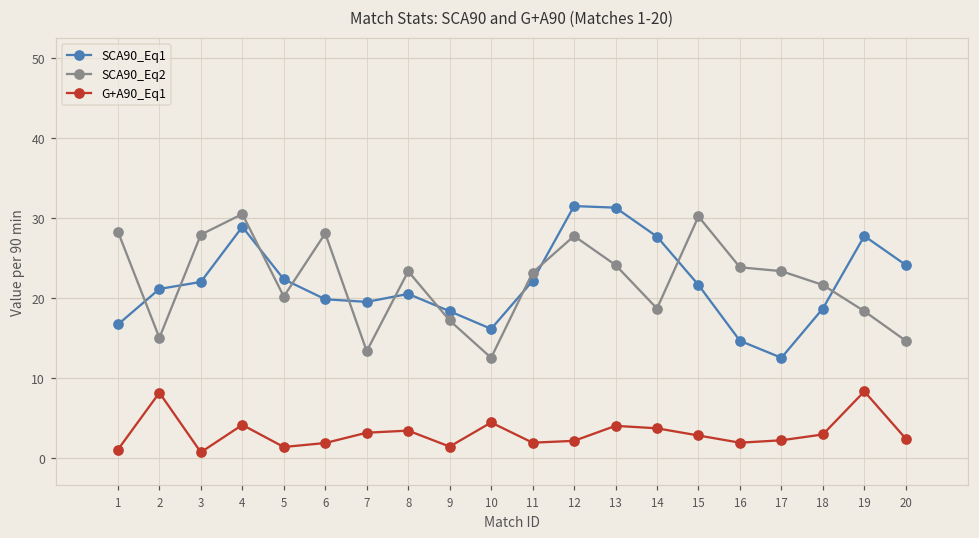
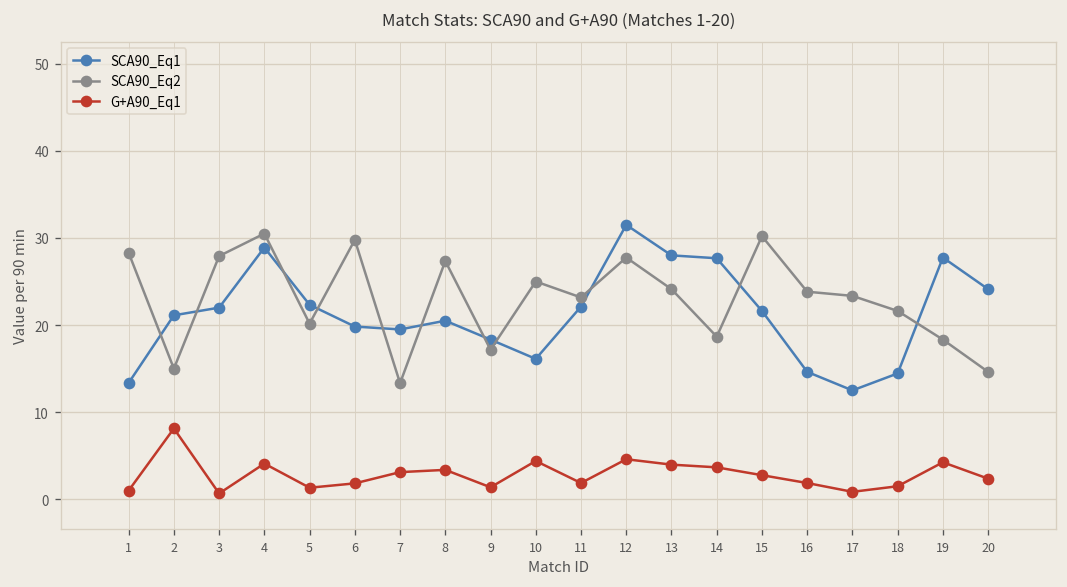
  {
    "SCA90_Eq1": {
-     "1": 17,
+     "1": 13,
      "2": 21,
      "3": 22,
      "4": 29,
      "5": 22,
      "6": 20,
      "7": 20,
      "8": 21,
      "9": 18,
      "10": 16,
      "11": 22,
      "12": 32,
-     "13": 31,
+     "13": 28,
      "14": 28,
      "15": 22,
      "16": 15,
      "17": 13,
-     "18": 19,
+     "18": 14,
      "19": 28,
      "20": 24
    },
    "SCA90_Eq2": {
      "1": 28,
      "2": 15,
      "3": 28,
      "4": 31,
      "5": 20,
-     "6": 28,
+     "6": 30,
      "7": 13,
-     "8": 23,
+     "8": 27,
      "9": 17,
-     "10": 13,
+     "10": 25,
      "11": 23,
      "12": 28,
      "13": 24,
      "14": 19,
      "15": 30,
      "16": 24,
      "17": 23,
      "18": 22,
      "19": 18,
      "20": 15
    },
    "G+A90_Eq1": {
      "1": 1,
      "2": 8,
      "3": 1,
      "4": 4,
      "5": 1,
      "6": 2,
      "7": 3,
      "8": 3,
      "9": 1,
      "10": 4,
      "11": 2,
-     "12": 2,
+     "12": 5,
      "13": 4,
      "14": 4,
      "15": 3,
      "16": 2,
-     "17": 2,
-     "18": 3,
-     "19": 8,
+     "17": 1,
+     "18": 2,
+     "19": 4,
      "20": 2
    }
  }
